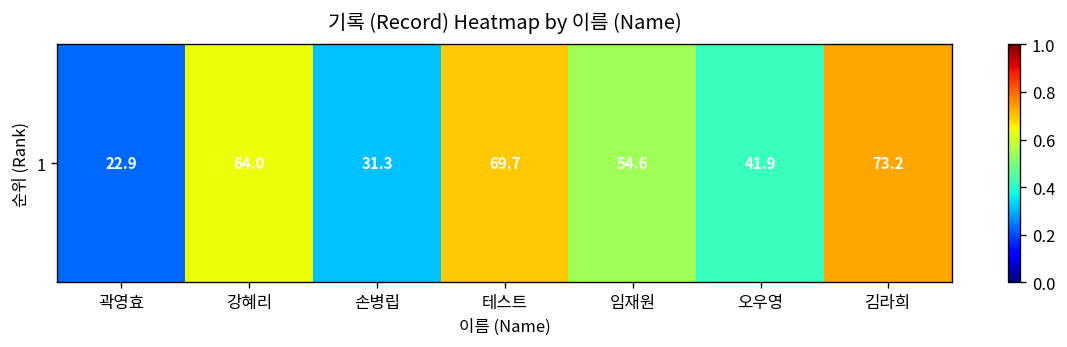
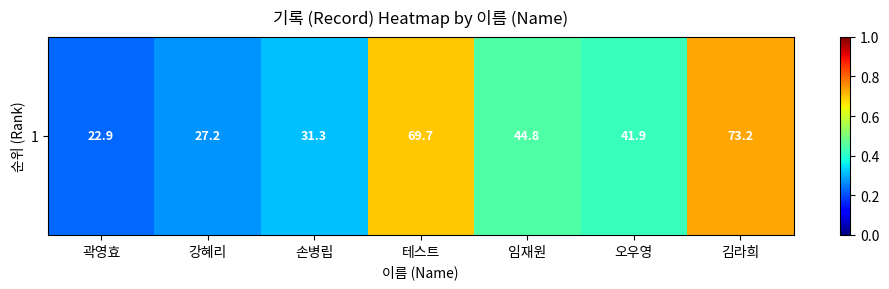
  {
    "1": {
      "곽영효": 22.9,
-     "강혜리": 64.0,
+     "강혜리": 27.2,
      "손병립": 31.3,
      "테스트": 69.7,
-     "임재원": 54.6,
+     "임재원": 44.8,
      "오우영": 41.9,
      "김라희": 73.2
    }
  }
